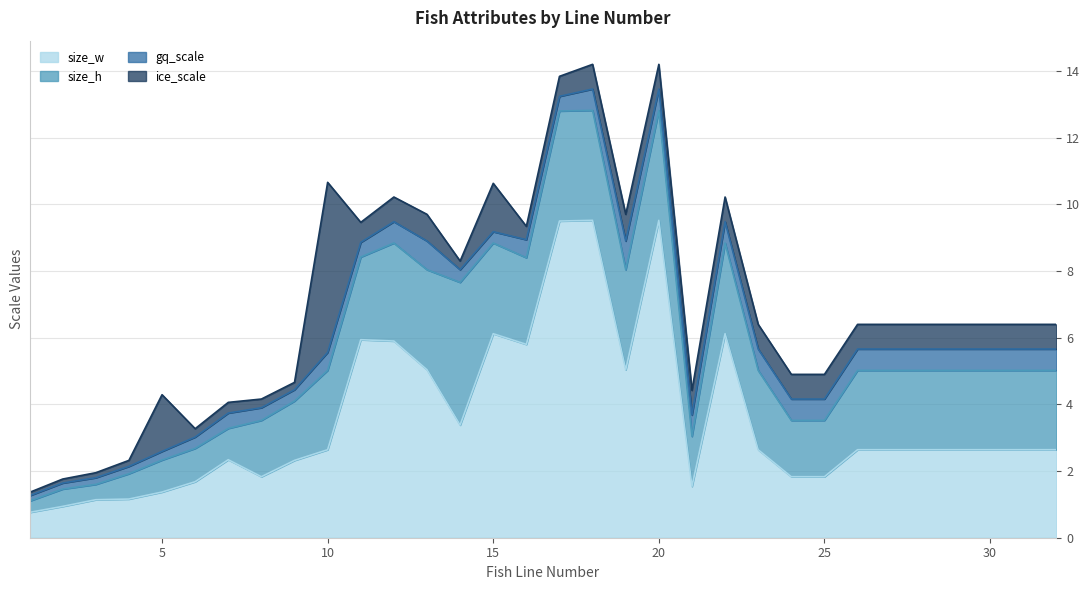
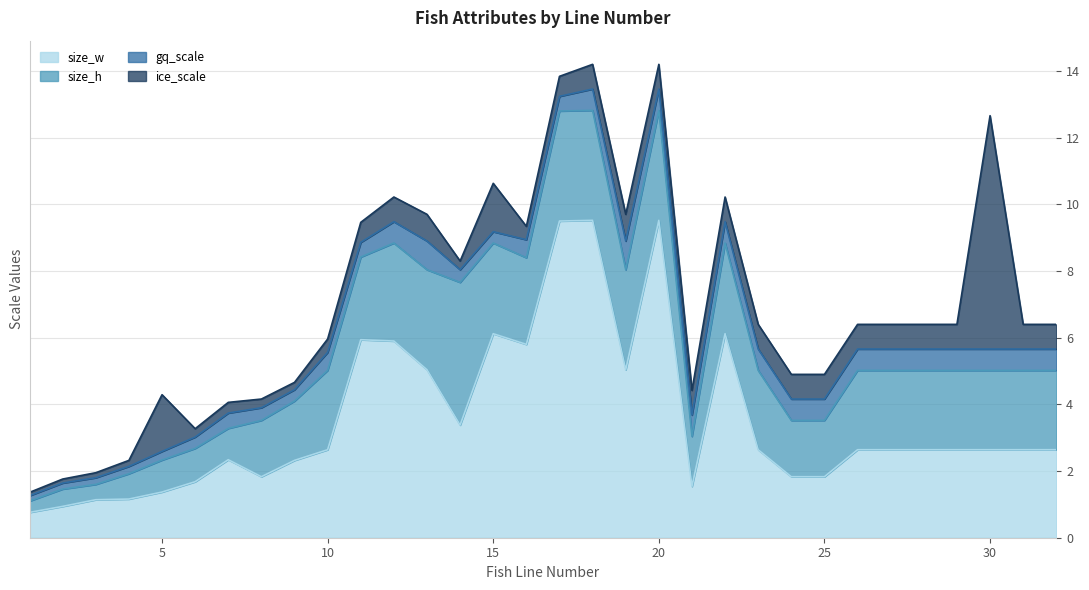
  {
    "size_w": {
      "5": 1.4,
      "10": 2.6,
      "15": 6.1,
      "20": 9.5,
      "25": 1.8,
      "30": 2.6
    },
    "ice_scale": {
      "5": 1.7,
-     "10": 5.1,
+     "10": 0.4,
      "15": 1.4,
      "20": 0.7,
      "25": 0.7,
-     "30": 0.7
+     "30": 7.0
    }
  }
